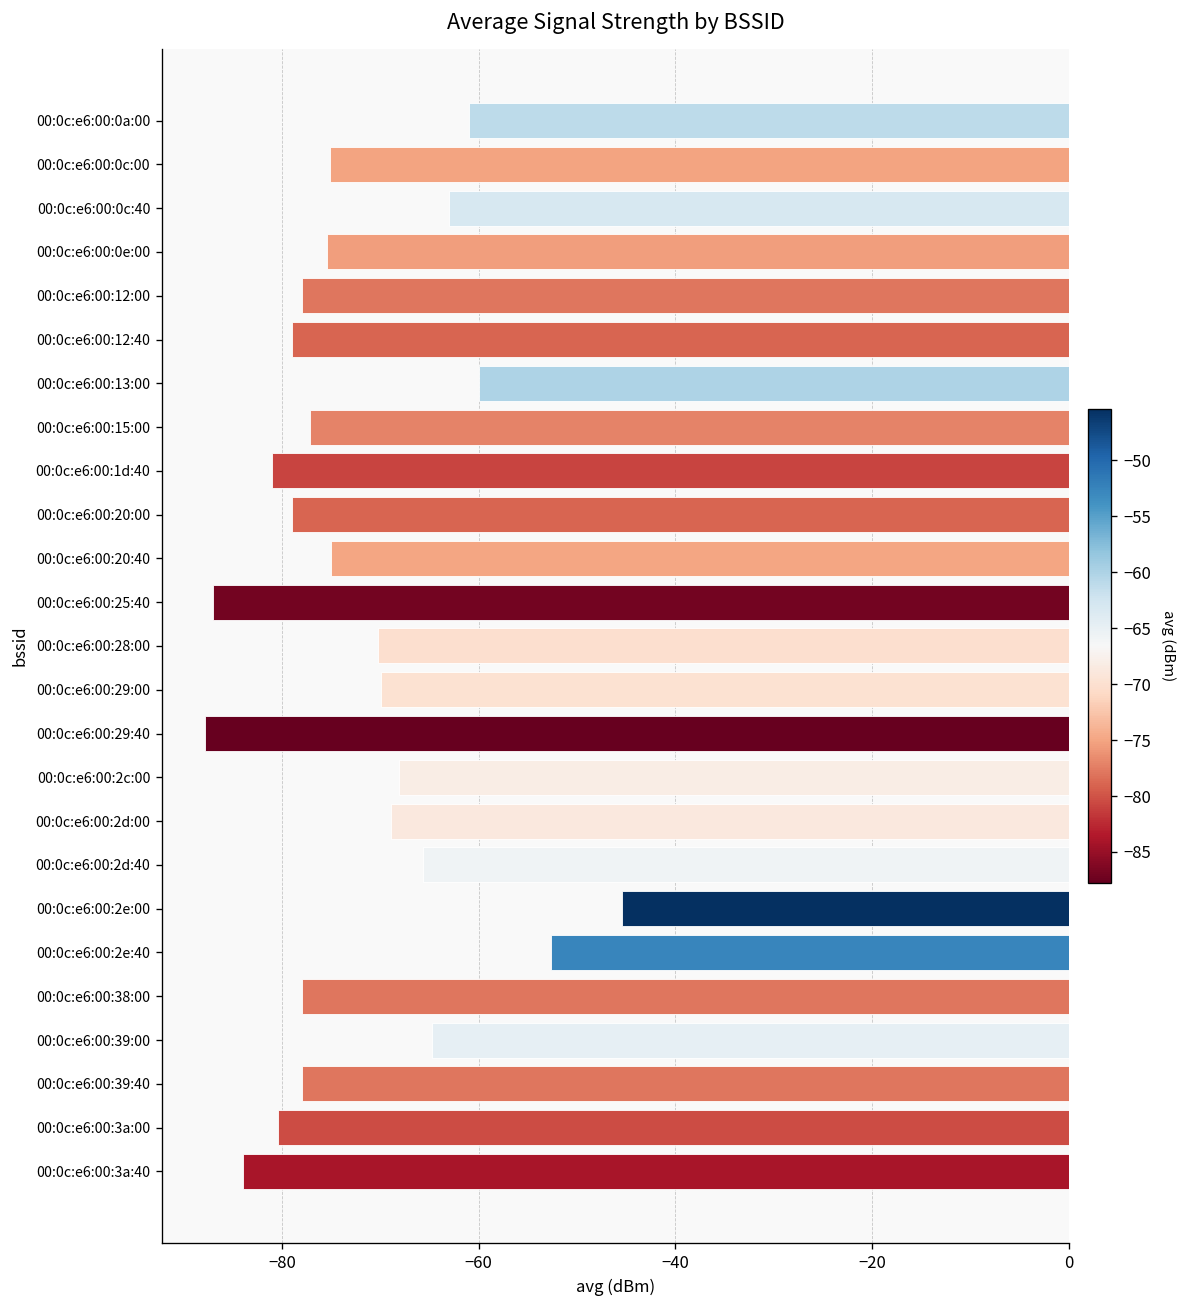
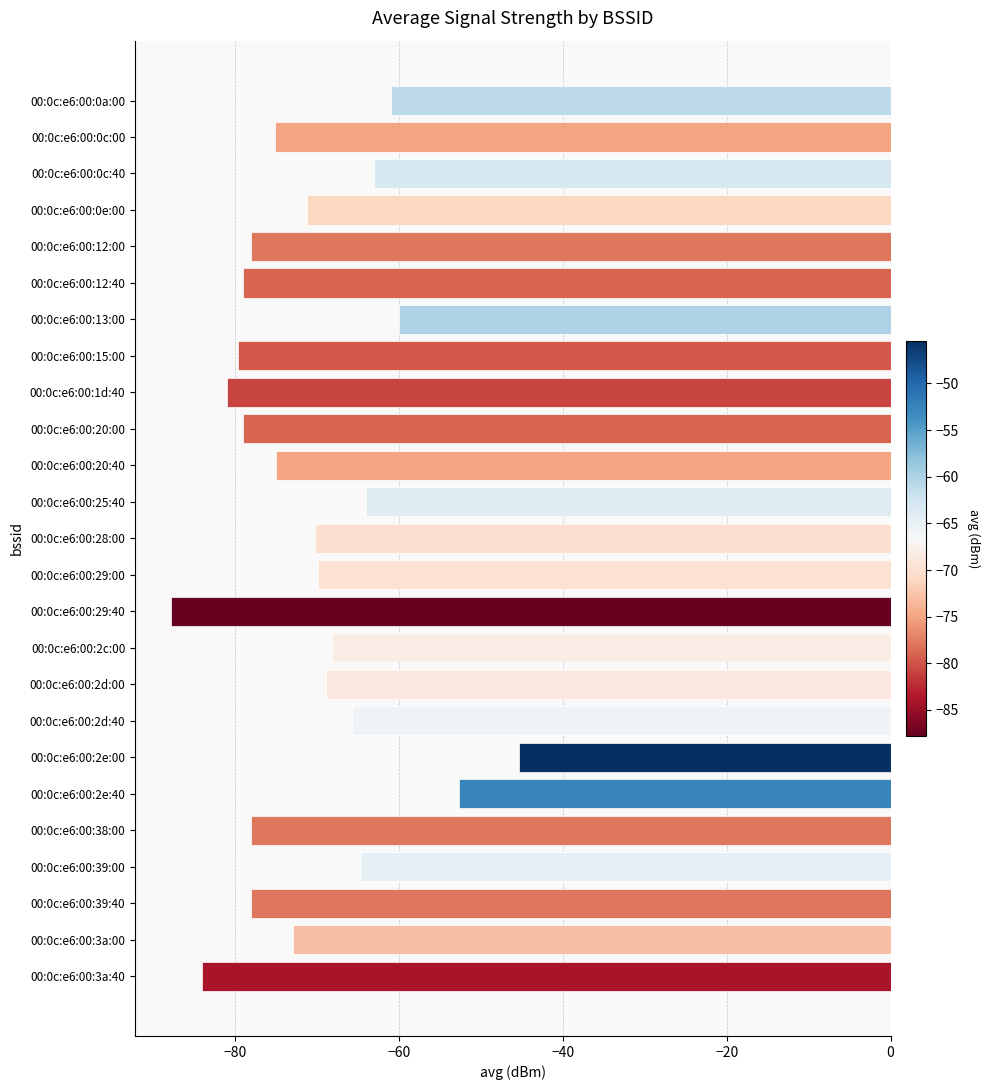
  {
    "00:0c:e6:00:0a:00": -61,
    "00:0c:e6:00:0c:00": -75,
    "00:0c:e6:00:0c:40": -63,
-   "00:0c:e6:00:0e:00": -75,
+   "00:0c:e6:00:0e:00": -71,
    "00:0c:e6:00:12:00": -78,
    "00:0c:e6:00:12:40": -79,
    "00:0c:e6:00:13:00": -60,
-   "00:0c:e6:00:15:00": -77,
+   "00:0c:e6:00:15:00": -80,
    "00:0c:e6:00:1d:40": -81,
    "00:0c:e6:00:20:00": -79,
    "00:0c:e6:00:20:40": -75,
-   "00:0c:e6:00:25:40": -87,
+   "00:0c:e6:00:25:40": -64,
    "00:0c:e6:00:28:00": -70,
    "00:0c:e6:00:29:00": -70,
    "00:0c:e6:00:29:40": -88,
    "00:0c:e6:00:2c:00": -68,
    "00:0c:e6:00:2d:00": -69,
    "00:0c:e6:00:2d:40": -66,
    "00:0c:e6:00:2e:00": -45,
    "00:0c:e6:00:2e:40": -53,
    "00:0c:e6:00:38:00": -78,
    "00:0c:e6:00:39:00": -65,
    "00:0c:e6:00:39:40": -78,
-   "00:0c:e6:00:3a:00": -80,
+   "00:0c:e6:00:3a:00": -73,
    "00:0c:e6:00:3a:40": -84
  }
